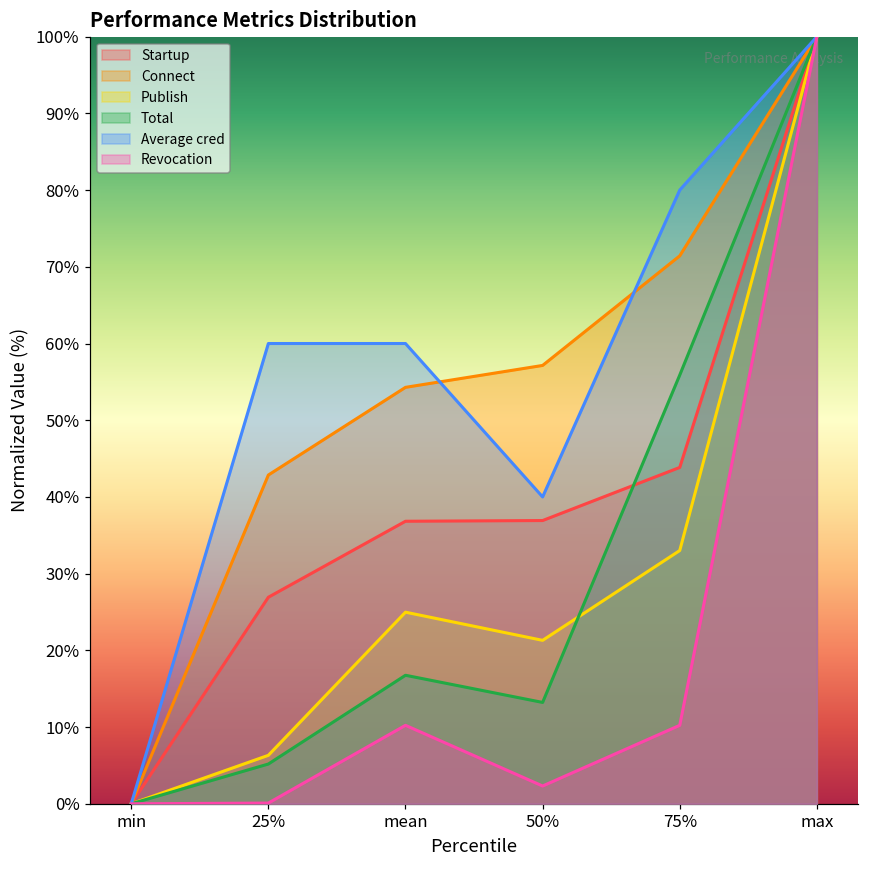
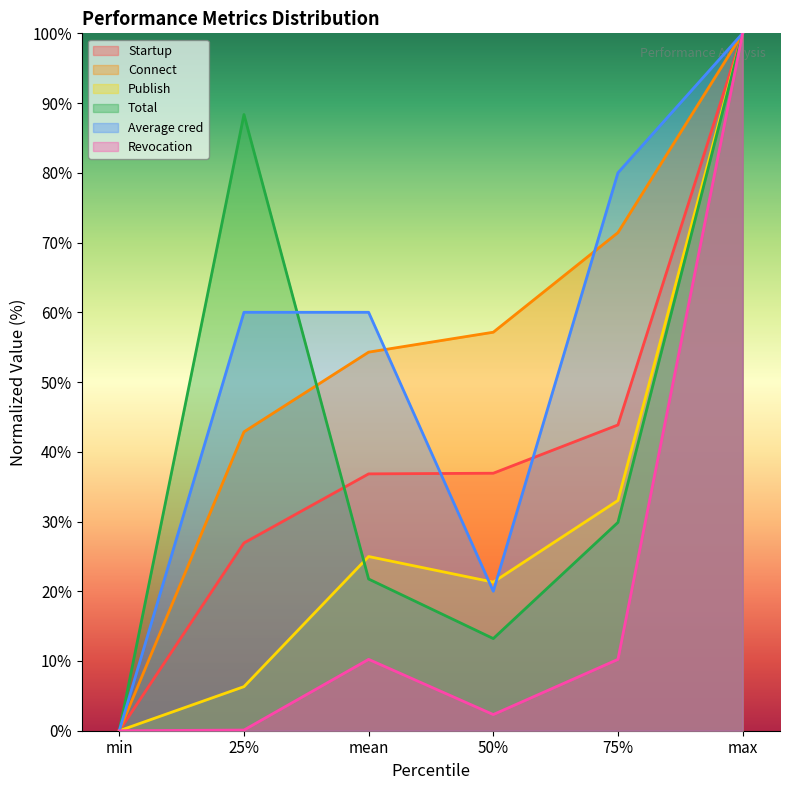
  {
    "Total": {
-     "25%": "5%",
-     "mean": "17%",
+     "25%": "88%",
+     "mean": "22%",
      "50%": "13%",
-     "75%": "56%"
+     "75%": "30%"
    },
    "Average cred": {
      "25%": "60%",
      "mean": "60%",
-     "50%": "40%",
+     "50%": "20%",
      "75%": "80%"
    }
  }
